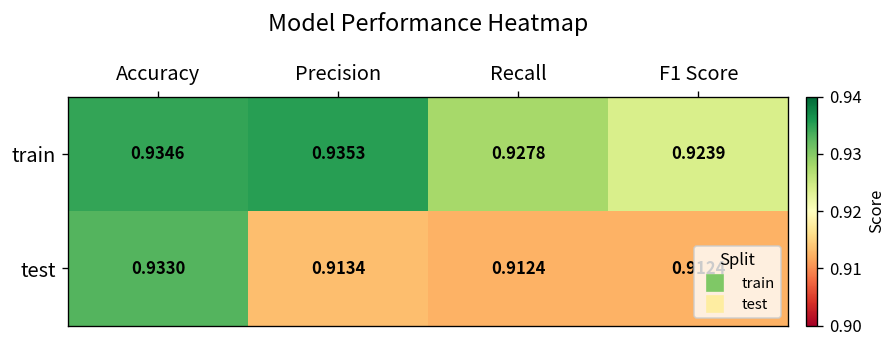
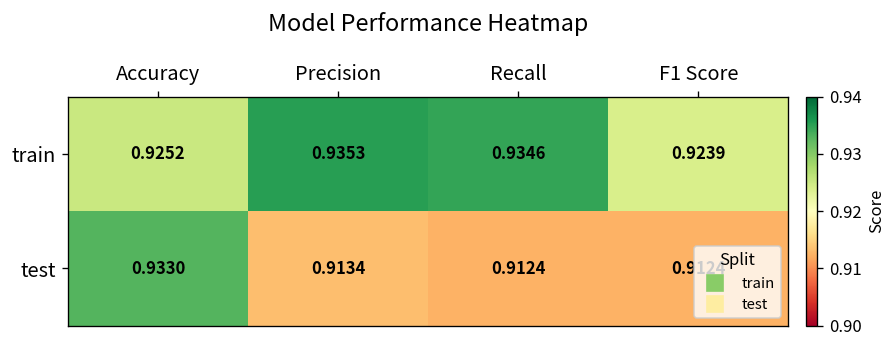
  {
    "train": {
-     "Accuracy": 0.9346,
+     "Accuracy": 0.9252,
      "Precision": 0.9353,
-     "Recall": 0.9278,
+     "Recall": 0.9346,
      "F1 Score": 0.9239
    },
    "test": {
      "Accuracy": 0.9330,
      "Precision": 0.9134,
      "Recall": 0.9124
    }
  }
